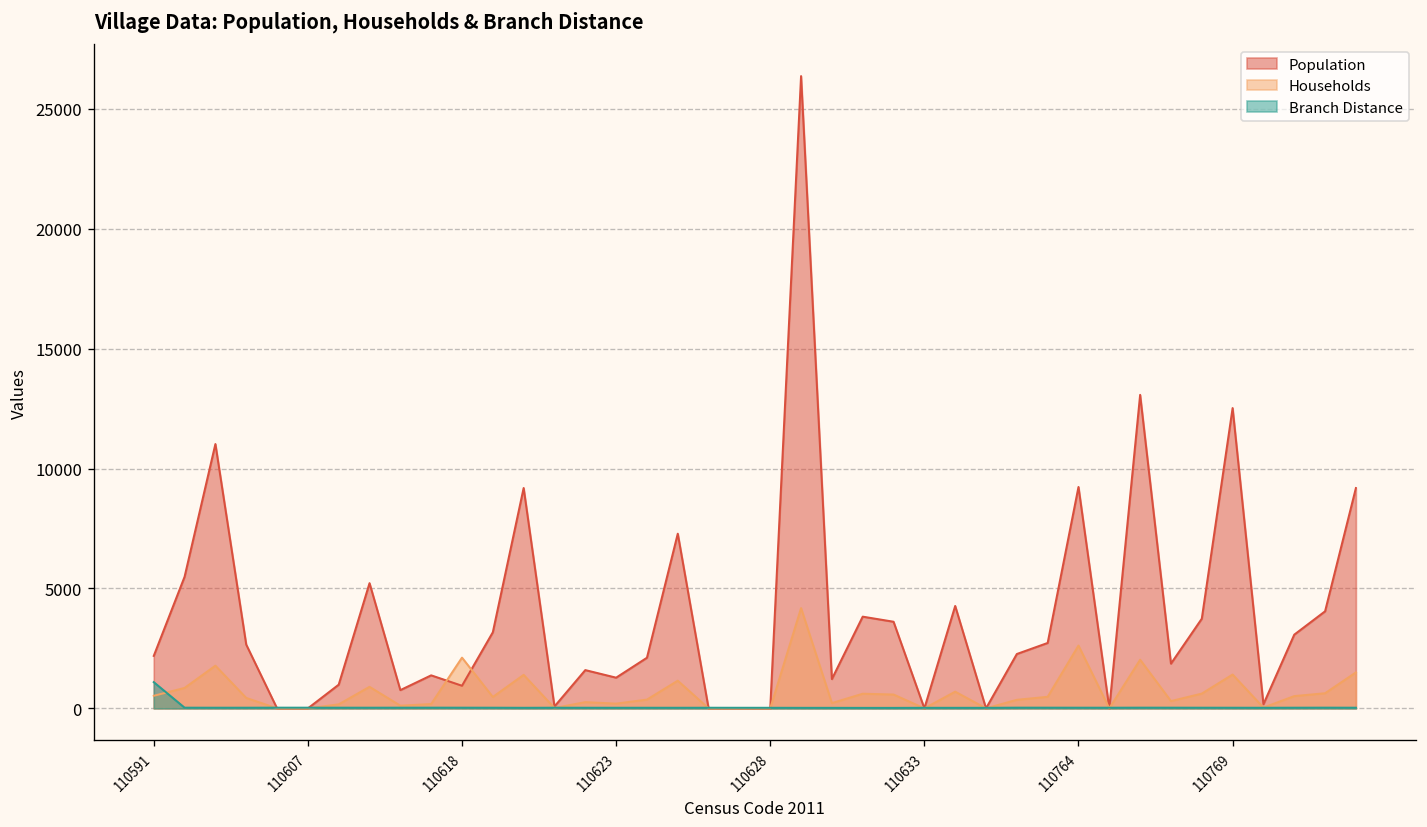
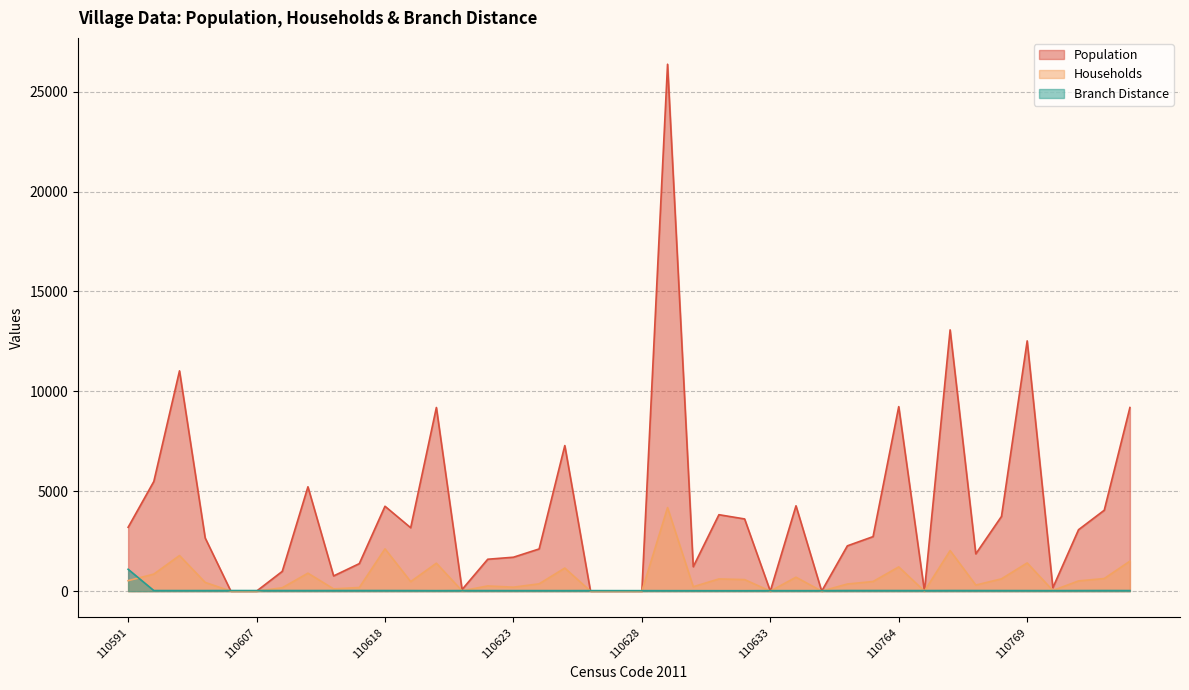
  {
    "Population": {
-     "110591": 2200,
-     "110618": 900,
-     "110623": 1300,
+     "110591": 3200,
+     "110618": 4200,
+     "110623": 1700,
      "110764": 9200,
      "110769": 12500
    },
    "Households": {
      "110591": 500,
      "110618": 2100,
      "110623": 200,
-     "110764": 2600,
+     "110764": 1200,
      "110769": 1400
    },
    "Branch Distance": {
      "110591": 1100,
      "110618": 0,
      "110623": 0,
      "110764": 0,
      "110769": 0
    }
  }
